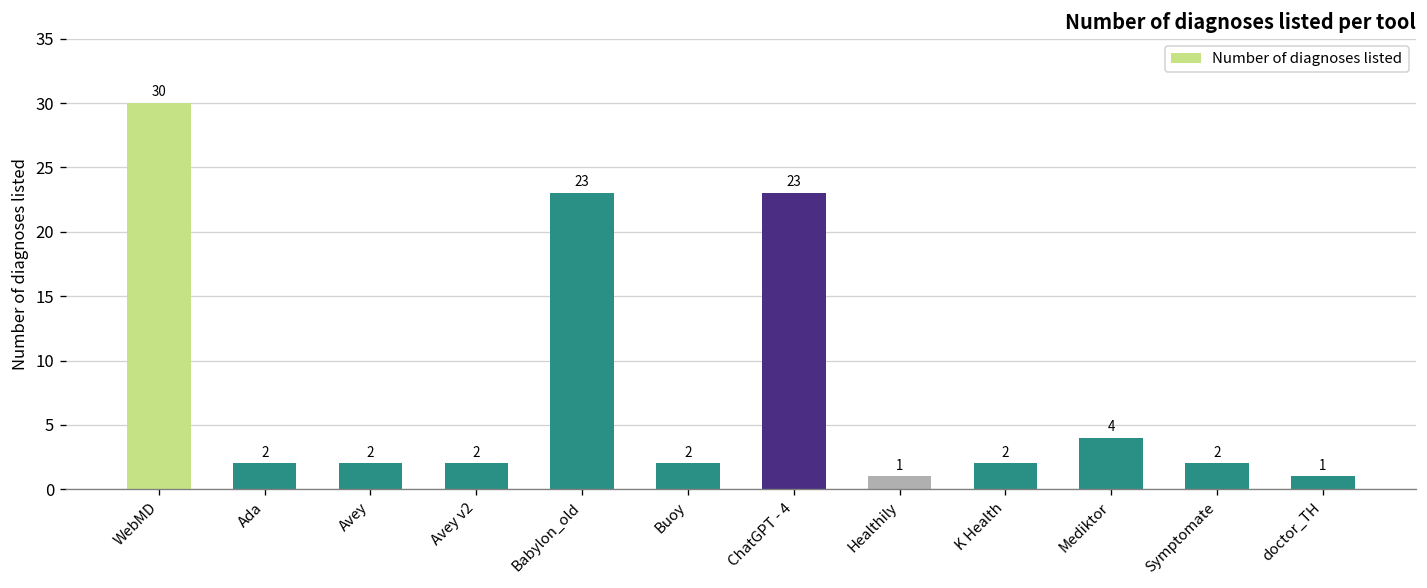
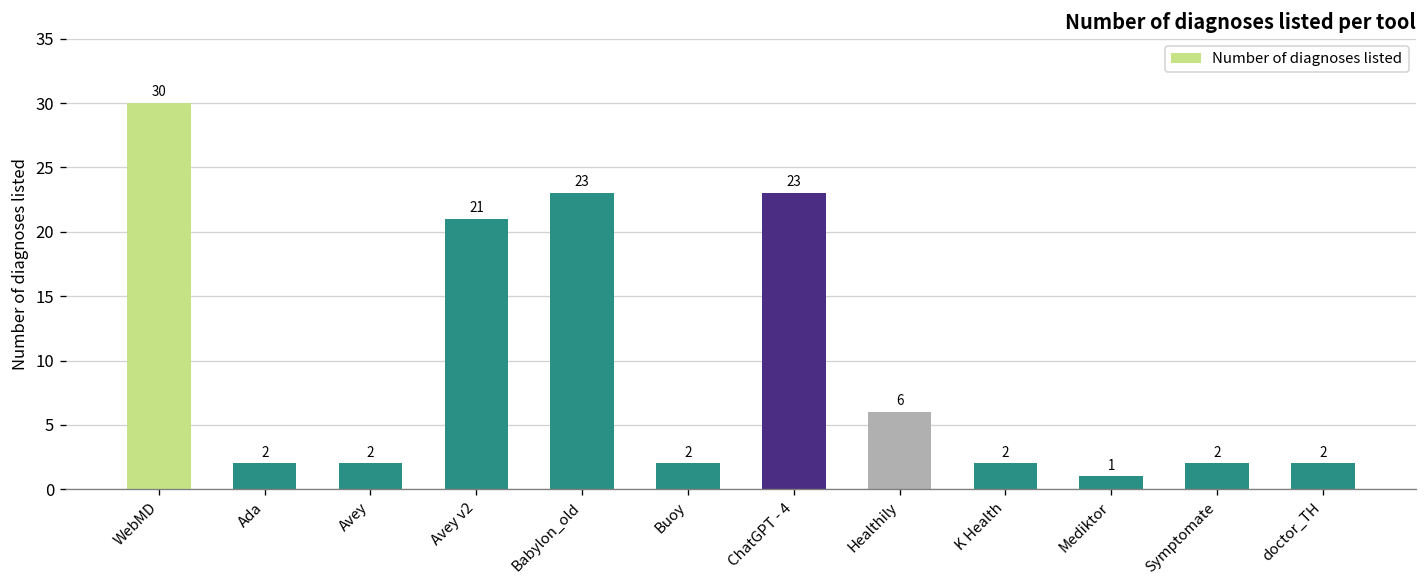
  {
    "WebMD": 30,
    "Ada": 2,
    "Avey": 2,
-   "Avey v2": 2,
+   "Avey v2": 21,
    "Babylon_old": 23,
    "Buoy": 2,
    "ChatGPT - 4": 23,
-   "Healthily": 1,
+   "Healthily": 6,
    "K Health": 2,
-   "Mediktor": 4,
+   "Mediktor": 1,
    "Symptomate": 2,
-   "doctor_TH": 1
+   "doctor_TH": 2
  }
